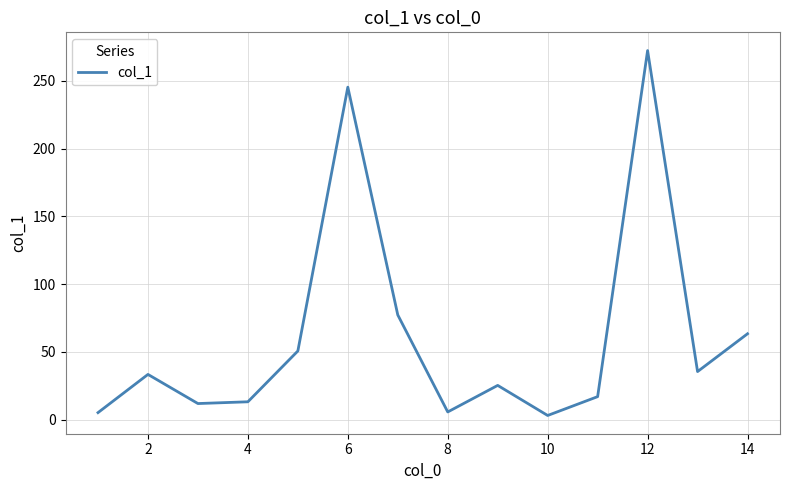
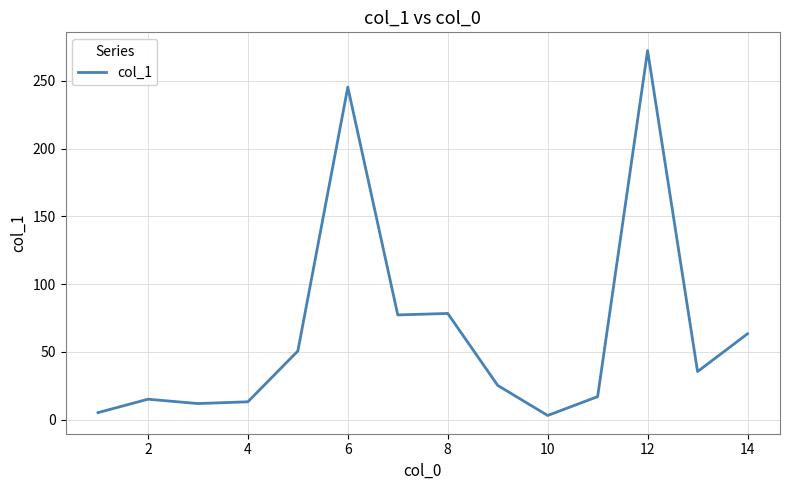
  {
-   "2": 33,
+   "2": 15,
    "4": 13,
    "6": 245,
-   "8": 6,
+   "8": 78,
    "10": 3,
    "12": 272,
    "14": 63
  }
